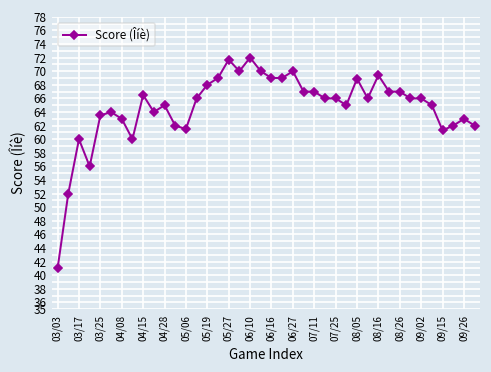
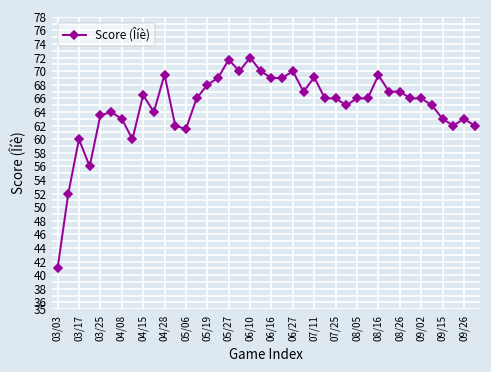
  {
    "03/03": 41,
    "03/17": 60,
    "03/25": 64,
    "04/08": 63,
    "04/15": 67,
-   "04/28": 65,
+   "04/28": 70,
    "05/06": 62,
    "05/19": 68,
    "05/27": 72,
    "06/10": 72,
    "06/16": 69,
    "06/27": 70,
-   "07/11": 67,
+   "07/11": 69,
    "07/25": 66,
-   "08/05": 69,
+   "08/05": 66,
    "08/16": 69,
    "08/26": 67,
    "09/02": 66,
-   "09/15": 61,
+   "09/15": 63,
    "09/26": 63
  }
